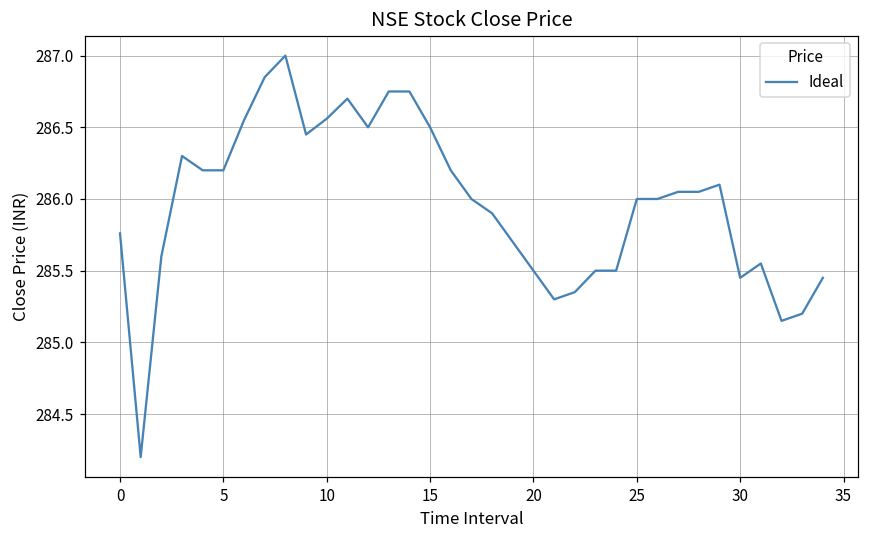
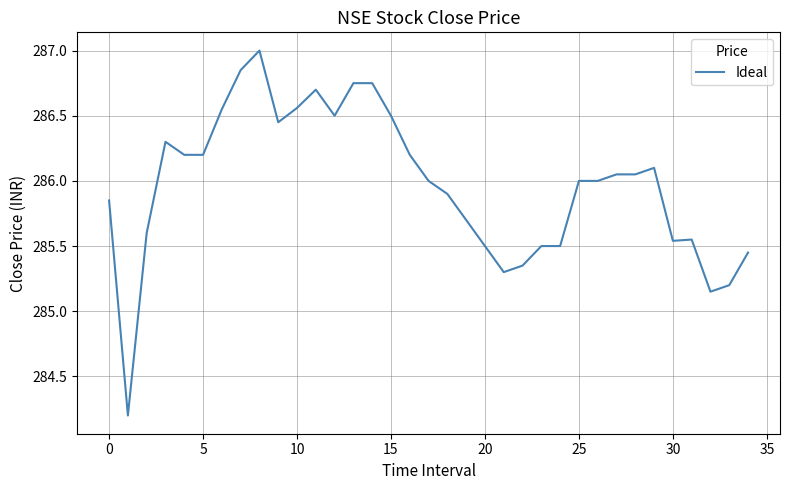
  {
-   "0": 285.76,
+   "0": 285.85,
    "5": 286.20,
    "10": 286.56,
    "15": 286.50,
    "25": 286.00,
-   "30": 285.45
+   "30": 285.54
  }
